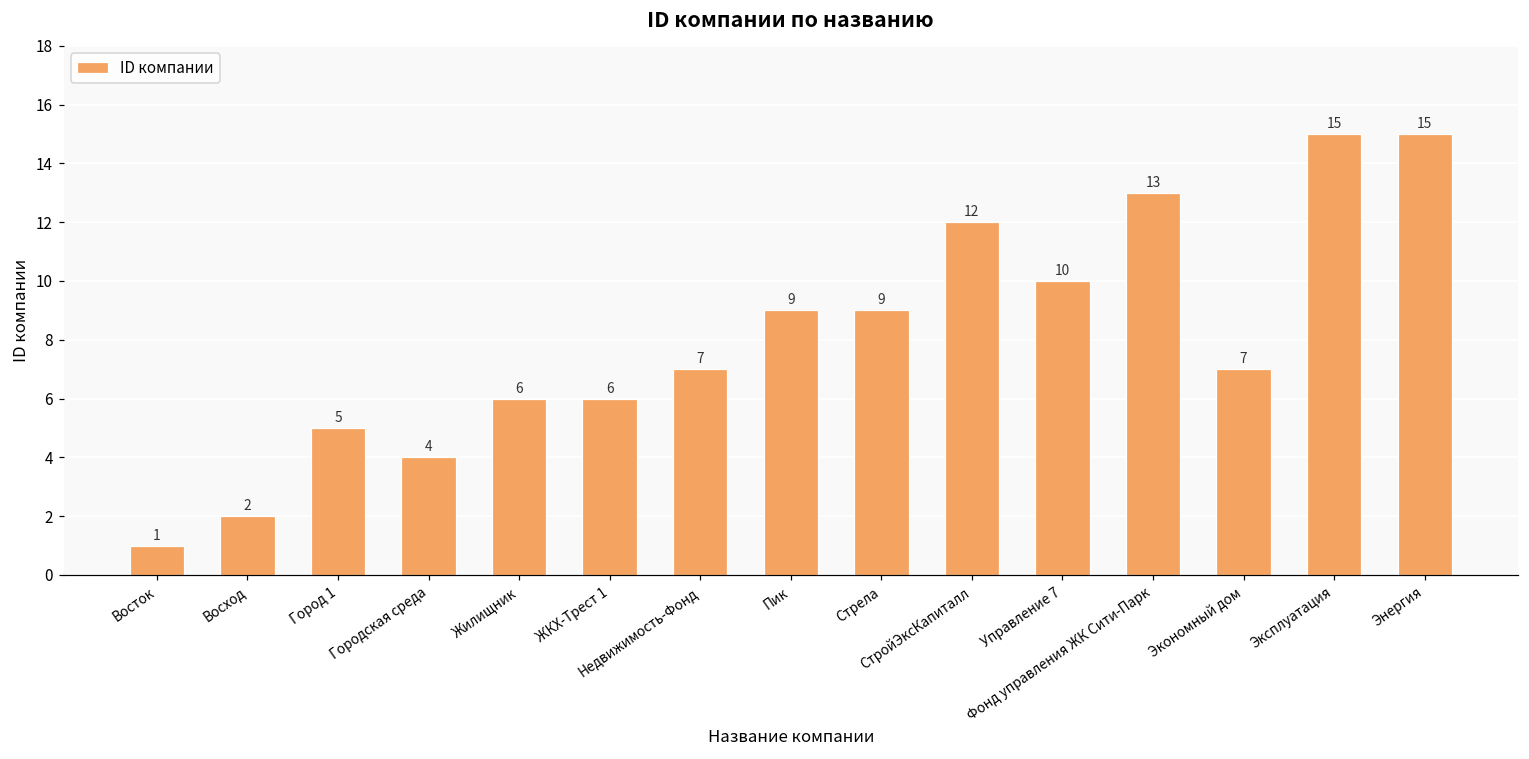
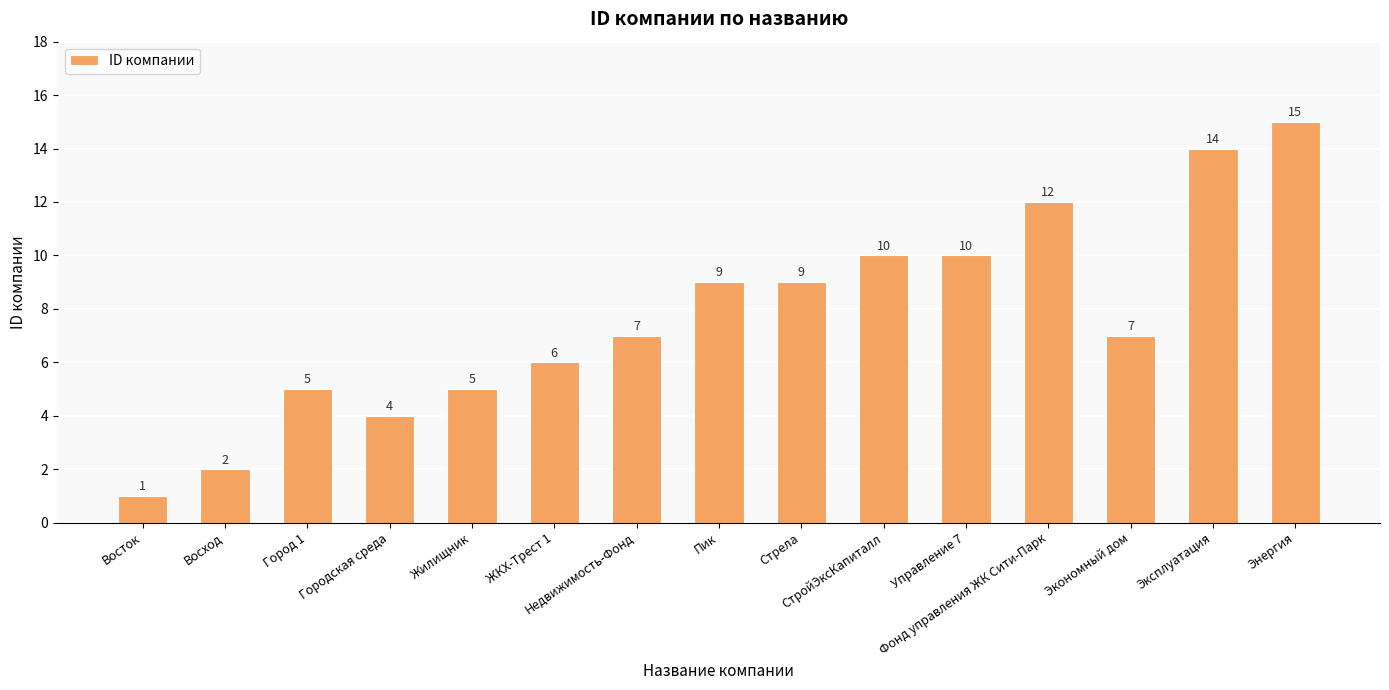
  {
    "Восток": 1,
    "Восход": 2,
    "Город 1": 5,
    "Городская среда": 4,
-   "Жилищник": 6,
+   "Жилищник": 5,
    "ЖКХ-Трест 1": 6,
    "Недвижимость-Фонд": 7,
    "Пик": 9,
    "Стрела": 9,
-   "СтройЭксКапиталл": 12,
+   "СтройЭксКапиталл": 10,
    "Управление 7": 10,
-   "Фонд управления ЖК Сити-Парк": 13,
+   "Фонд управления ЖК Сити-Парк": 12,
    "Экономный дом": 7,
-   "Эксплуатация": 15,
+   "Эксплуатация": 14,
    "Энергия": 15
  }
